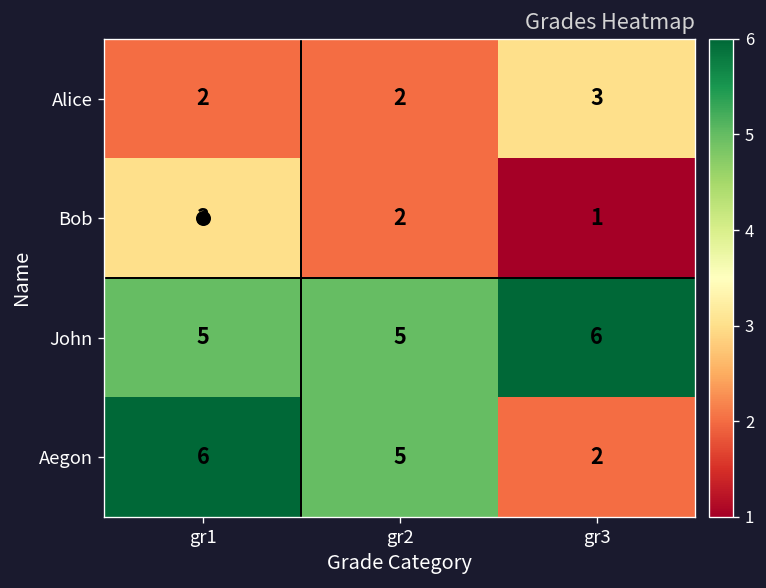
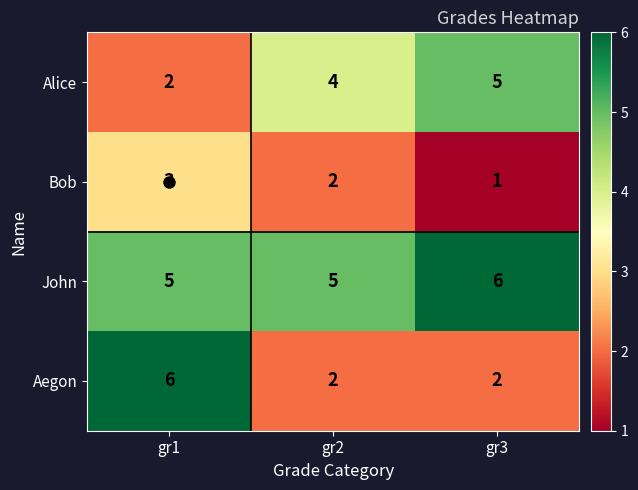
  {
    "Alice": {
      "gr1": 2,
-     "gr2": 2,
-     "gr3": 3
+     "gr2": 4,
+     "gr3": 5
    },
    "Bob": {
      "gr2": 2,
      "gr3": 1
    },
    "John": {
      "gr1": 5,
      "gr2": 5,
      "gr3": 6
    },
    "Aegon": {
      "gr1": 6,
-     "gr2": 5,
+     "gr2": 2,
      "gr3": 2
    }
  }
